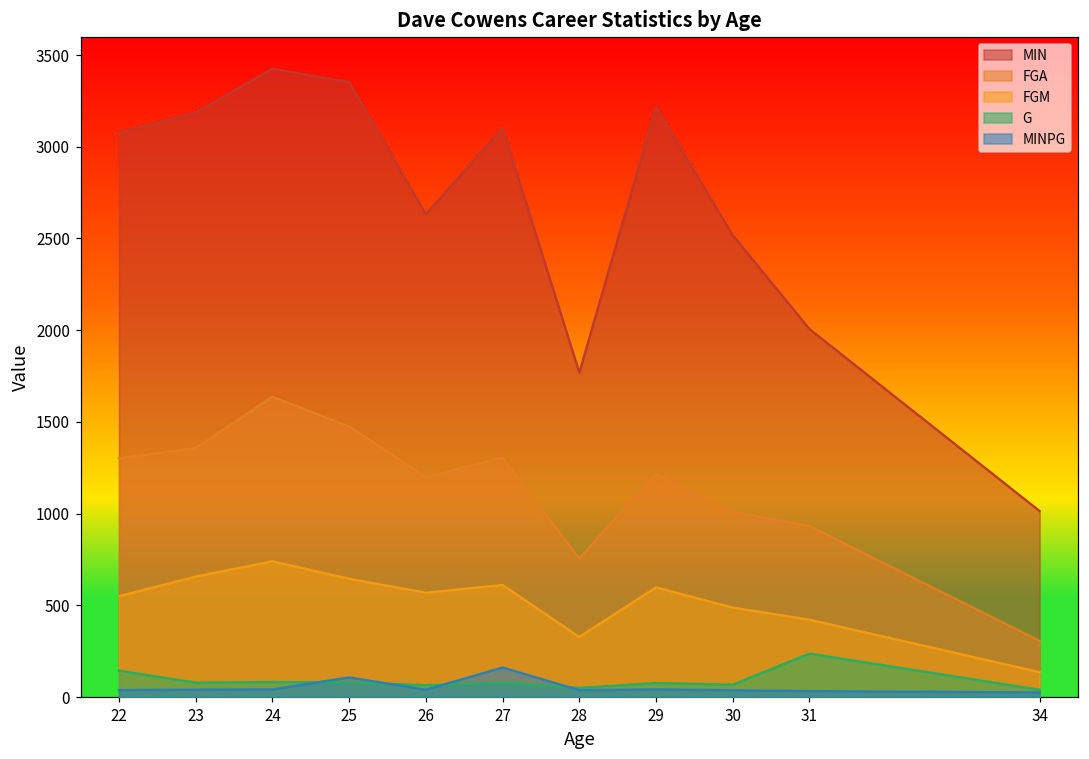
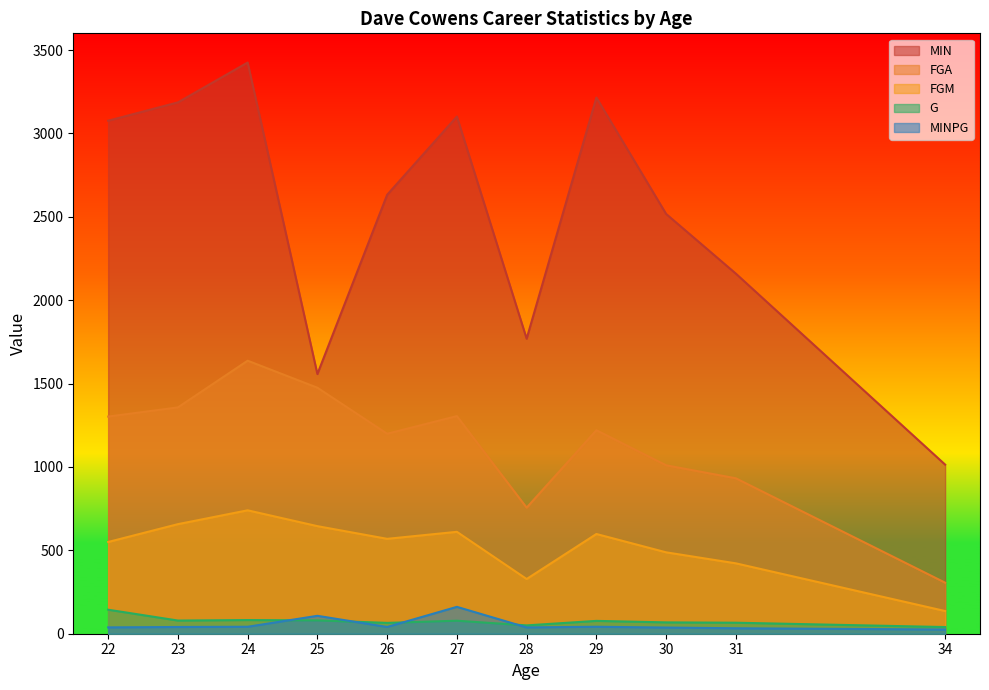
  {
    "MIN": {
      "22": 3080,
      "23": 3190,
      "24": 3430,
-     "25": 3350,
+     "25": 1560,
      "26": 2630,
      "27": 3100,
      "28": 1770,
      "29": 3220,
      "30": 2520,
-     "31": 2010,
+     "31": 2160,
      "34": 1010
    },
    "G": {
      "22": 140,
      "23": 80,
      "24": 80,
      "25": 80,
      "26": 70,
      "27": 80,
      "29": 80,
      "30": 70,
-     "31": 240
+     "31": 70
    },
    "MINPG": {
      "22": 40,
      "23": 40,
      "24": 40,
      "25": 110,
      "26": 40,
      "27": 160,
      "29": 40,
      "30": 40,
      "31": 30
    }
  }
